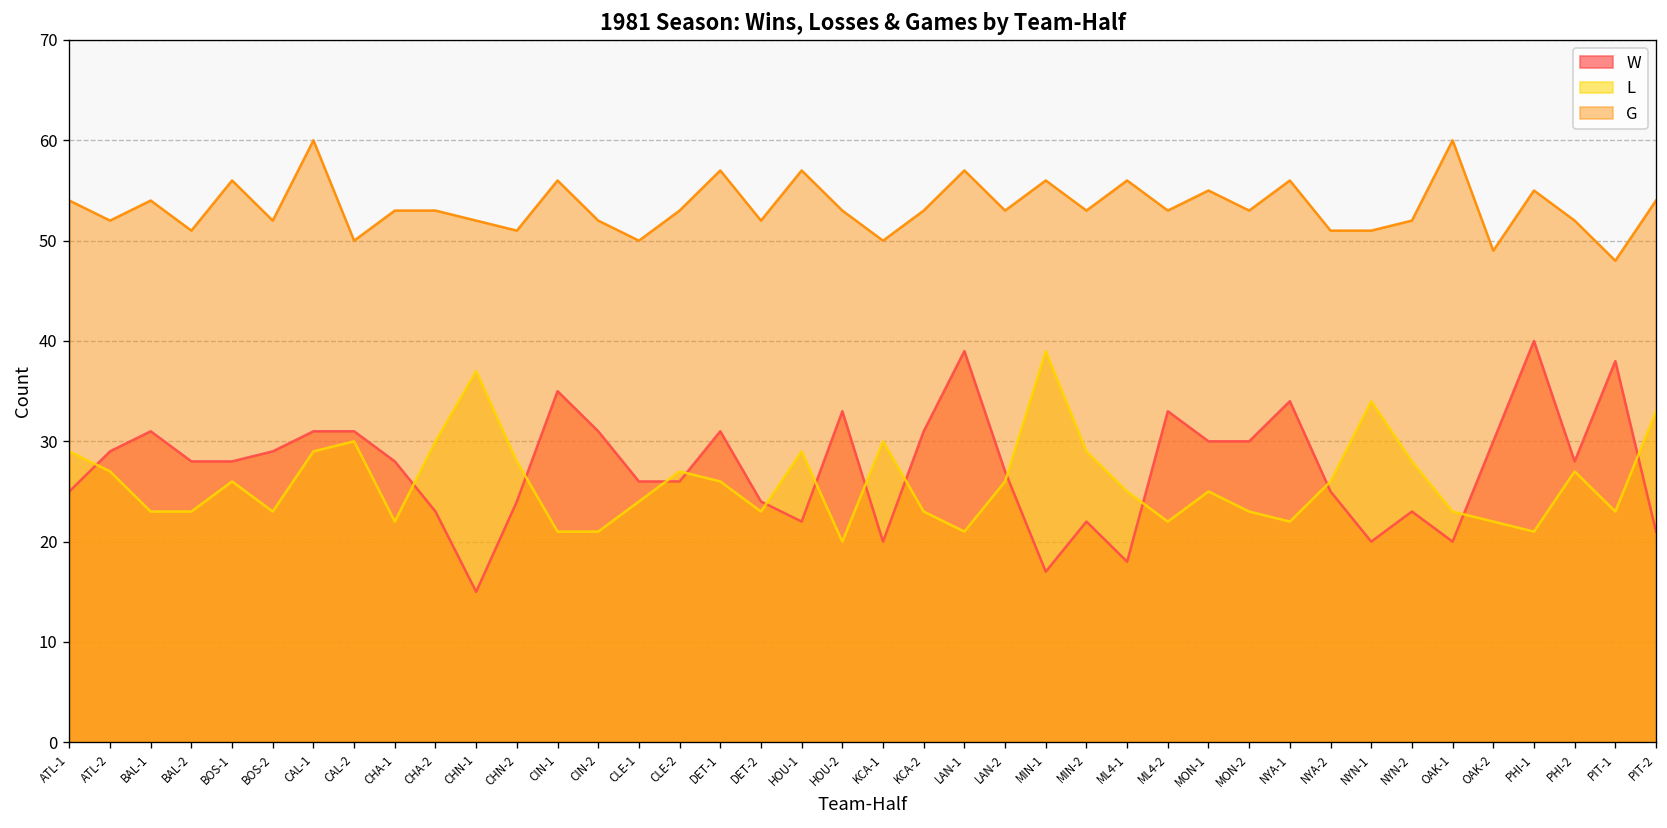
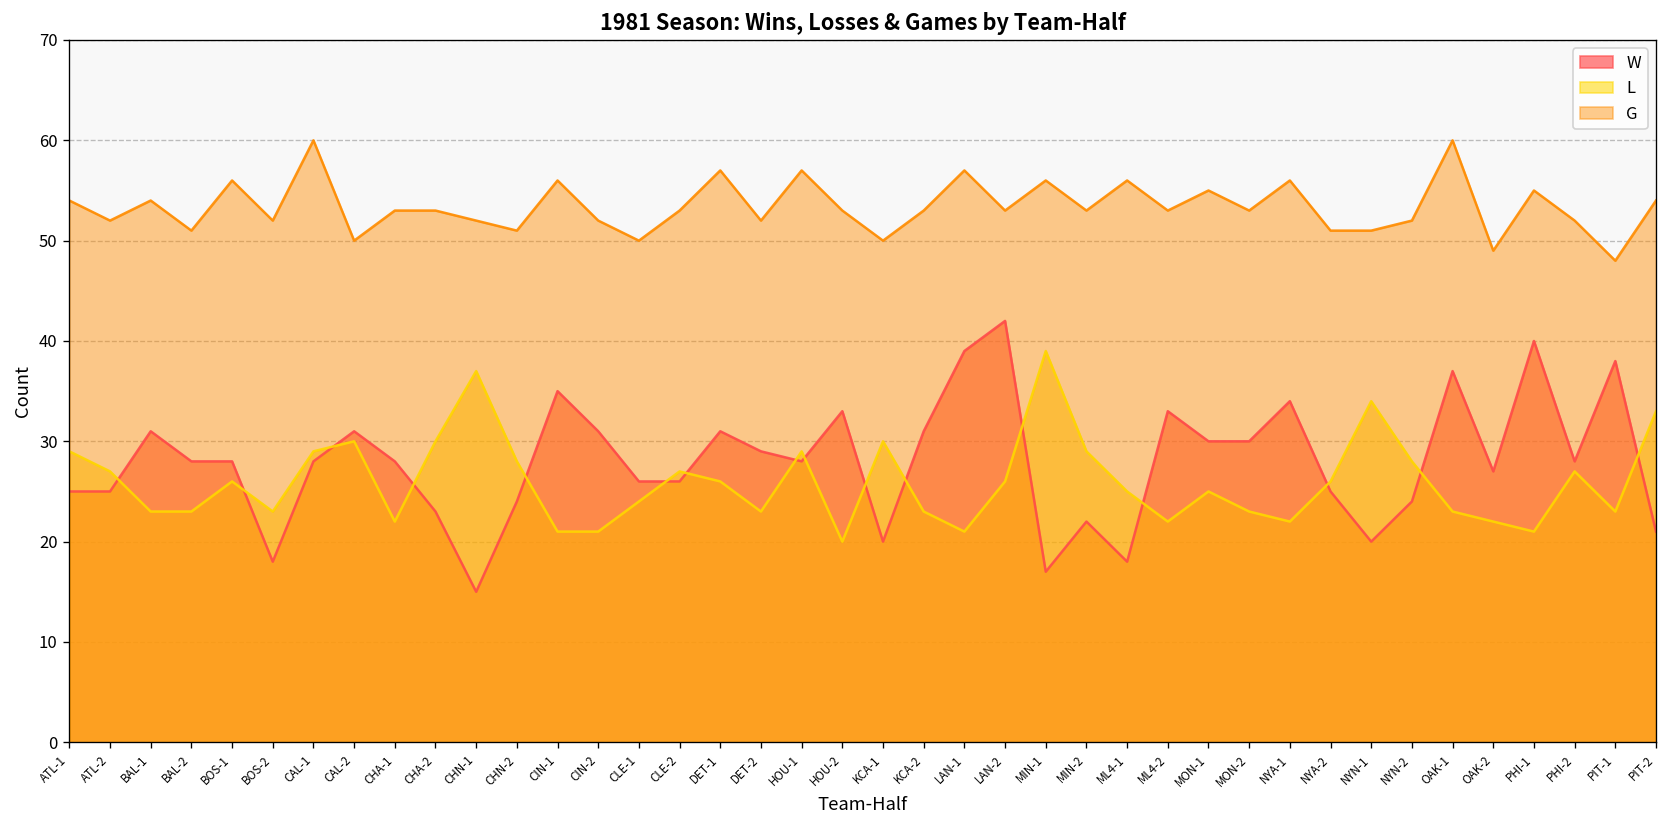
  {
    "W": {
      "ATL-1": 25,
-     "ATL-2": 29,
+     "ATL-2": 25,
      "BAL-1": 31,
      "BAL-2": 28,
      "BOS-1": 28,
-     "BOS-2": 29,
-     "CAL-1": 31,
+     "BOS-2": 18,
+     "CAL-1": 28,
      "CAL-2": 31,
      "CHA-1": 28,
      "CHA-2": 23,
      "CHN-1": 15,
      "CHN-2": 24,
      "CIN-1": 35,
      "CIN-2": 31,
      "CLE-1": 26,
      "CLE-2": 26,
      "DET-1": 31,
-     "DET-2": 24,
-     "HOU-1": 22,
+     "DET-2": 29,
+     "HOU-1": 28,
      "HOU-2": 33,
      "KCA-1": 20,
      "KCA-2": 31,
      "LAN-1": 39,
-     "LAN-2": 27,
+     "LAN-2": 42,
      "MIN-1": 17,
      "MIN-2": 22,
      "ML4-1": 18,
      "ML4-2": 33,
      "MON-1": 30,
      "MON-2": 30,
      "NYA-1": 34,
      "NYA-2": 25,
      "NYN-1": 20,
-     "NYN-2": 23,
-     "OAK-1": 20,
-     "OAK-2": 30,
+     "NYN-2": 24,
+     "OAK-1": 37,
+     "OAK-2": 27,
      "PHI-1": 40,
      "PHI-2": 28,
      "PIT-1": 38,
      "PIT-2": 21
    }
  }
